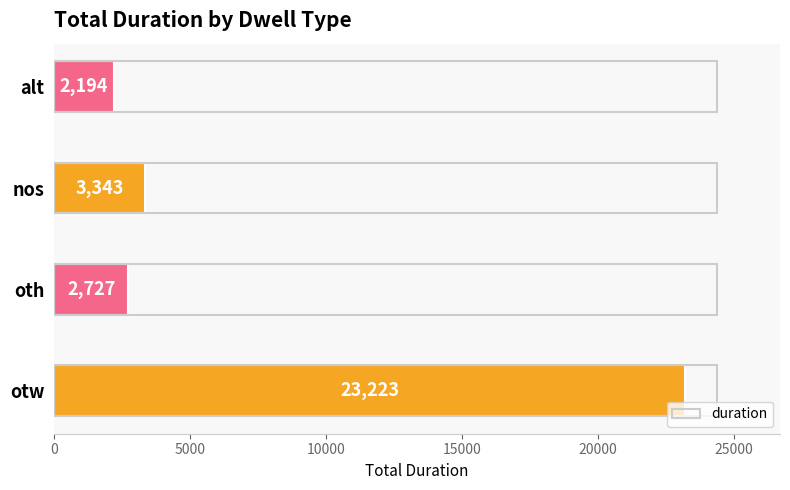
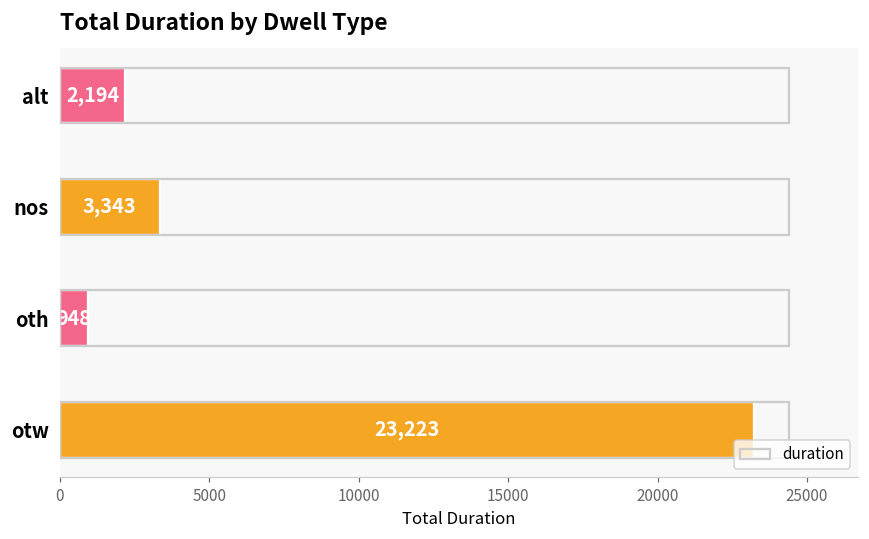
  {
    "alt": "2,194",
    "nos": "3,343",
-   "oth": "2,727",
+   "oth": "948",
    "otw": "23,223"
  }
